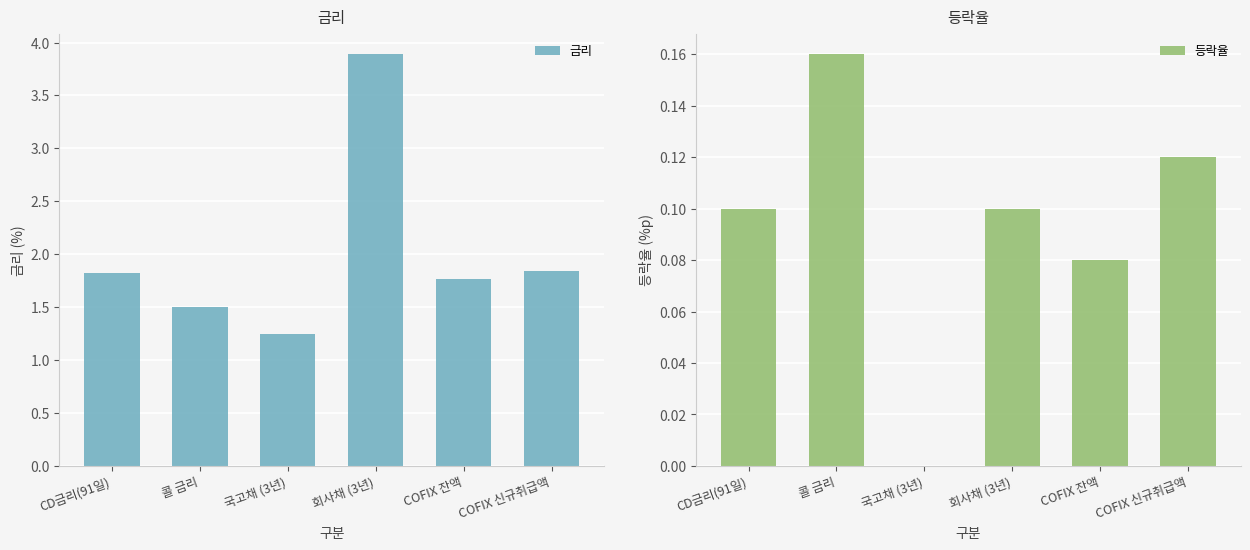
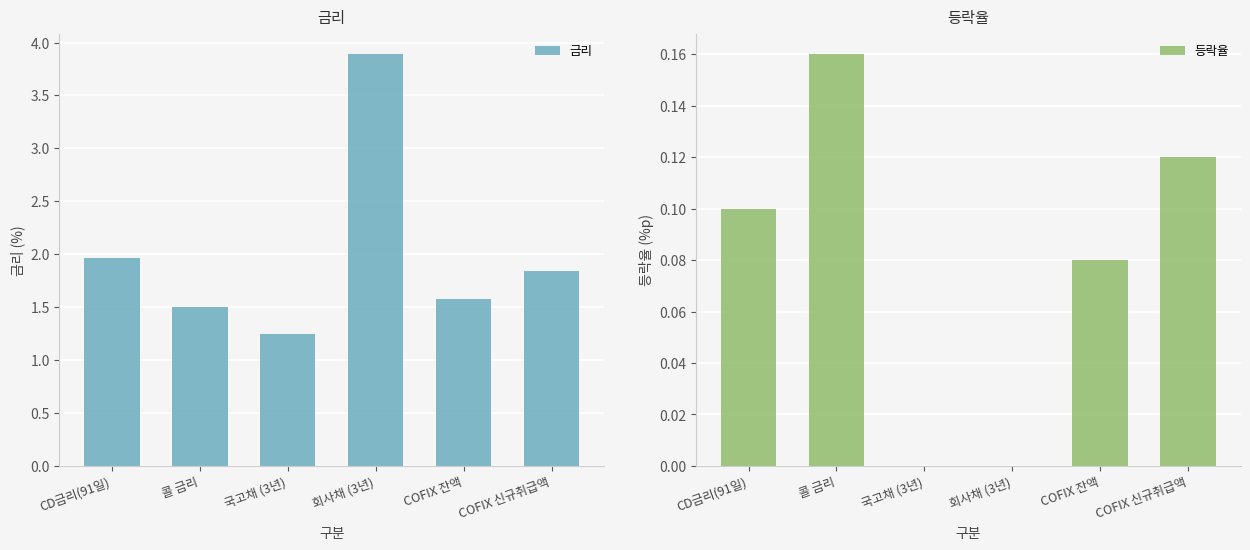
  {
    "금리": {
-     "CD금리(91일)": 1.82,
+     "CD금리(91일)": 1.96,
      "콜 금리": 1.50,
      "국고채 (3년)": 1.25,
      "회사채 (3년)": 3.89,
-     "COFIX 잔액": 1.77,
+     "COFIX 잔액": 1.58,
      "COFIX 신규취급액": 1.84
    },
    "등락율": {
      "CD금리(91일)": 0.1,
      "콜 금리": 0.160,
      "국고채 (3년)": 0.0,
-     "회사채 (3년)": 0.1,
+     "회사채 (3년)": 0.0,
      "COFIX 잔액": 0.080,
      "COFIX 신규취급액": 0.120
    }
  }
